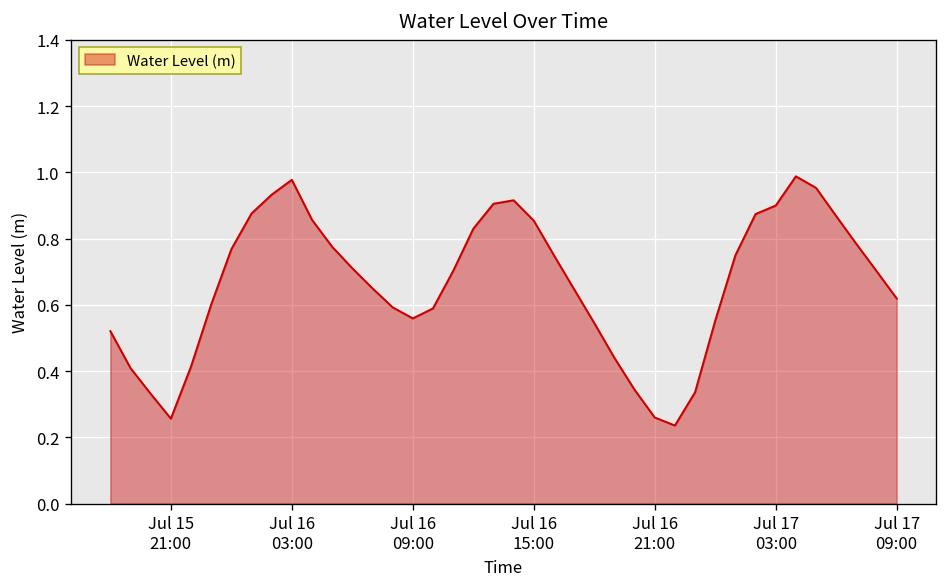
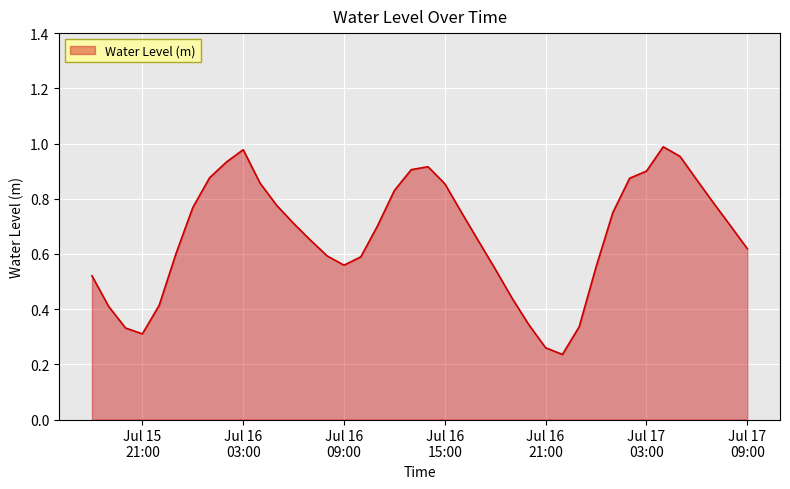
  {
-   "Jul 15 21:00": 0.26,
+   "Jul 15 21:00": 0.31,
    "Jul 16 03:00": 0.98,
    "Jul 16 09:00": 0.56,
    "Jul 16 15:00": 0.85,
    "Jul 16 21:00": 0.26,
    "Jul 17 03:00": 0.90,
    "Jul 17 09:00": 0.62
  }
